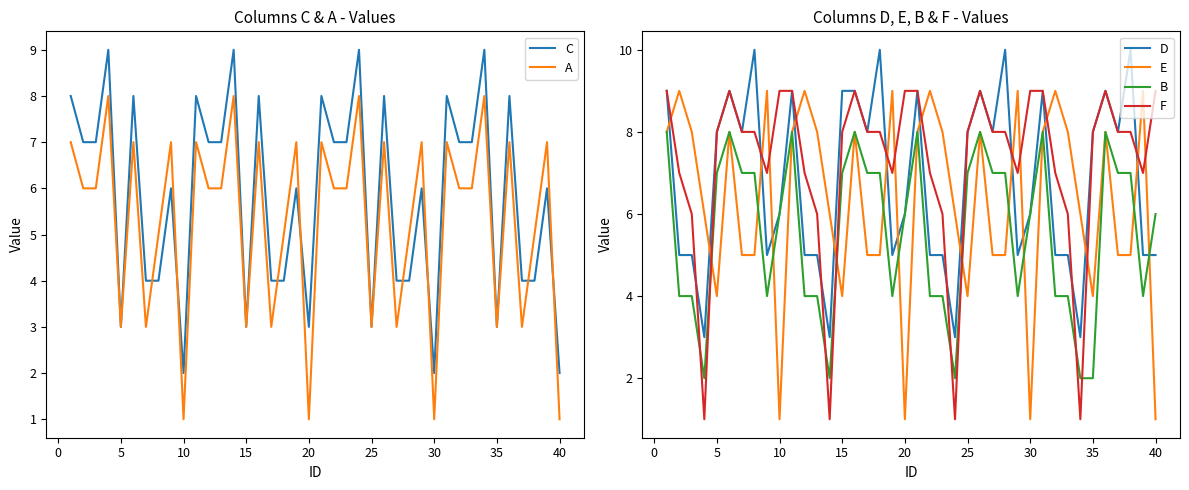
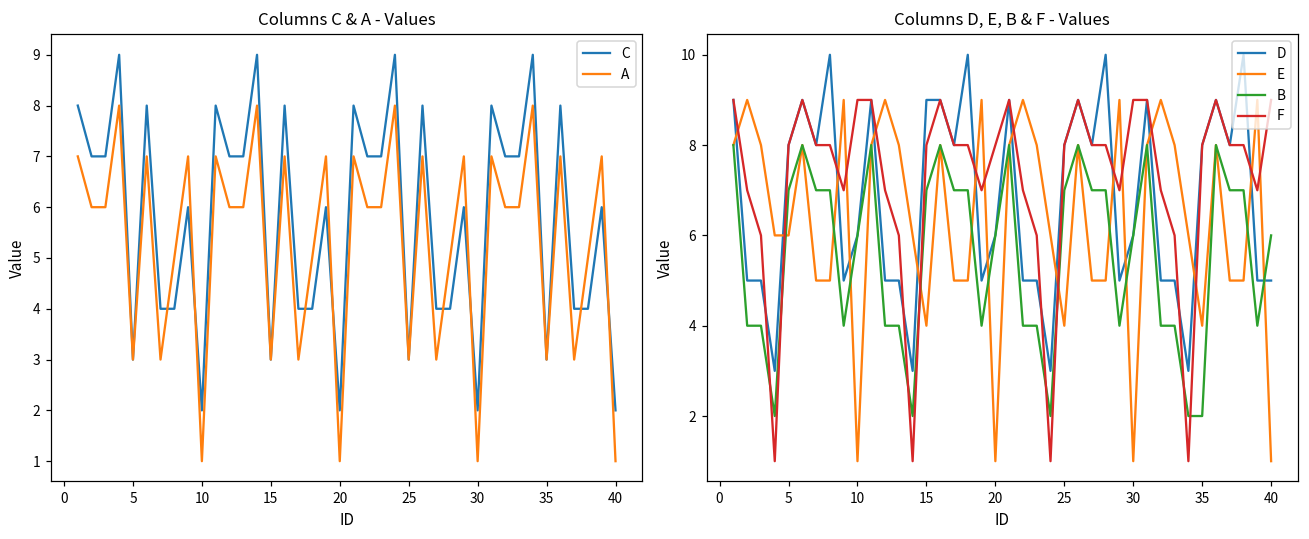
  {
    "Columns C & A - Values": {
      "C": {
        "10": 2,
-       "20": 3,
+       "20": 2,
        "30": 2,
        "40": 2
      },
      "A": {
        "10": 1,
        "20": 1,
        "30": 1,
        "40": 1
      }
    },
    "Columns D, E, B & F - Values": {
      "D": {
        "15": 9,
        "40": 5
      },
      "E": {
-       "5": 4,
+       "5": 6,
        "10": 1,
        "15": 4,
        "20": 1,
        "25": 4,
        "30": 1,
        "35": 4,
        "40": 1
      },
      "B": {
        "5": 7,
        "15": 7,
        "25": 7,
        "35": 2,
        "40": 6
      },
      "F": {
        "10": 9,
        "15": 8,
-       "20": 9,
+       "20": 8,
        "30": 9
      }
    }
  }
